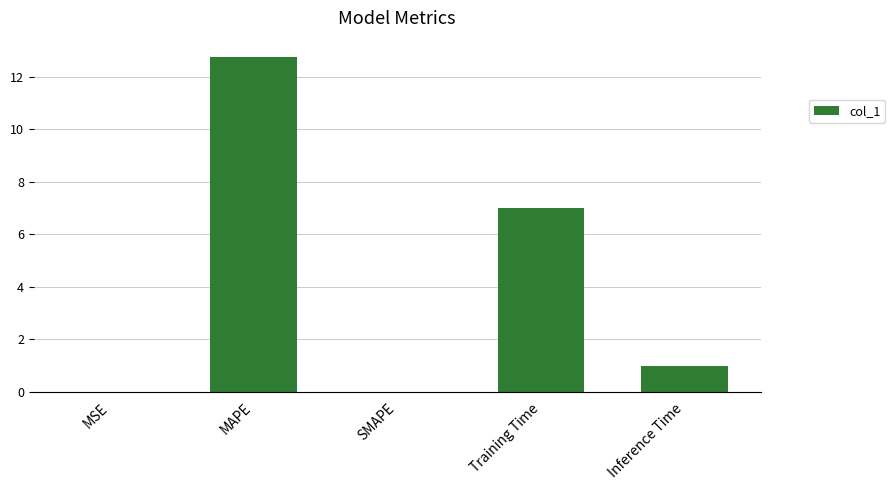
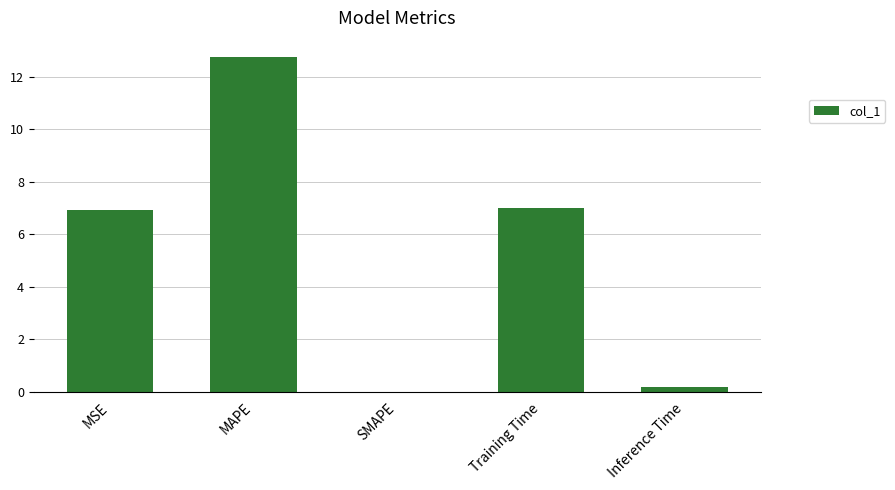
  {
-   "MSE": 0.0,
+   "MSE": 6.9,
    "MAPE": 12.7,
    "SMAPE": 0.0,
    "Training Time": 7.0,
-   "Inference Time": 1.0
+   "Inference Time": 0.2
  }
